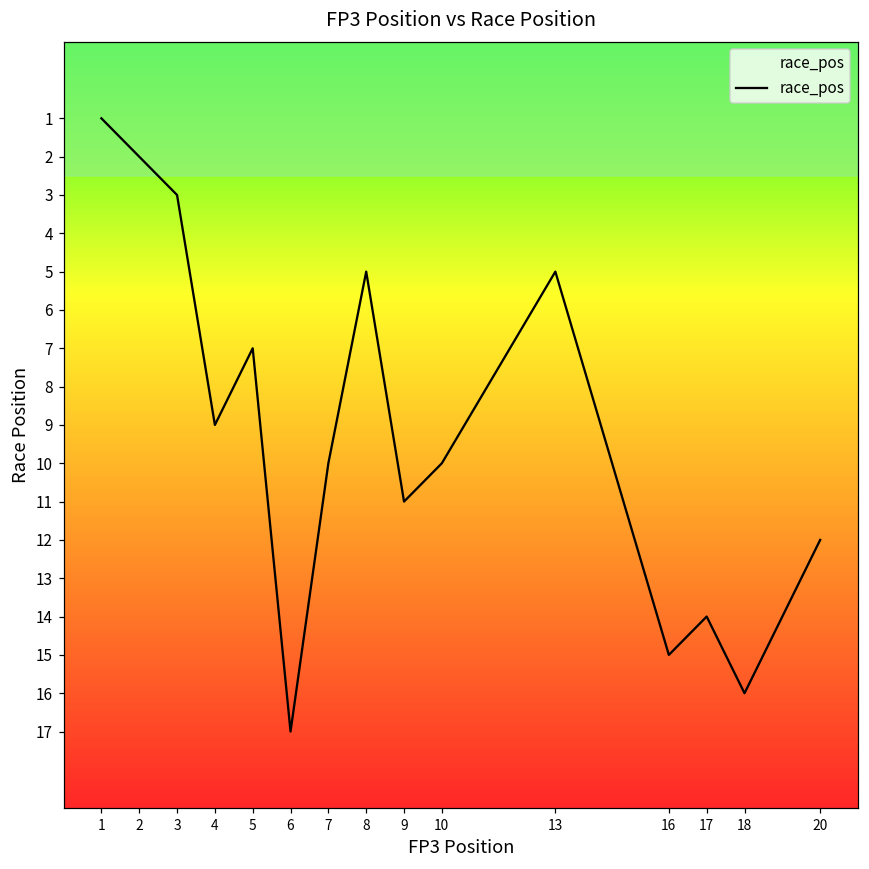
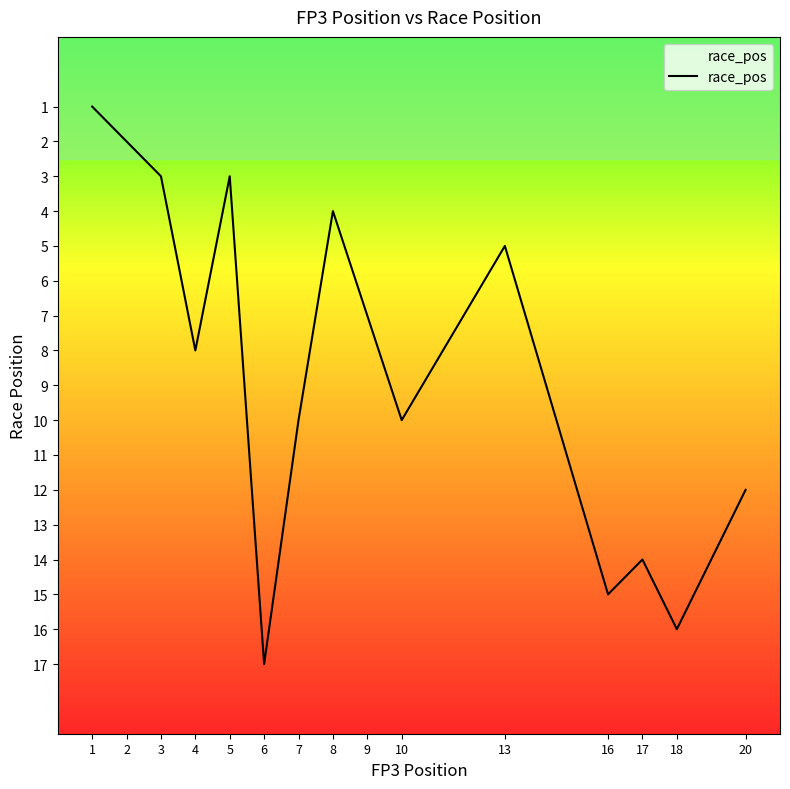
  {
    "3": 3,
-   "4": 9,
-   "5": 7,
+   "4": 8,
+   "5": 3,
    "6": 17,
    "7": 10,
-   "8": 5,
-   "9": 11,
+   "8": 4,
+   "9": 7,
    "10": 10,
    "13": 5,
    "16": 15,
    "17": 14,
    "18": 16,
    "20": 12
  }
